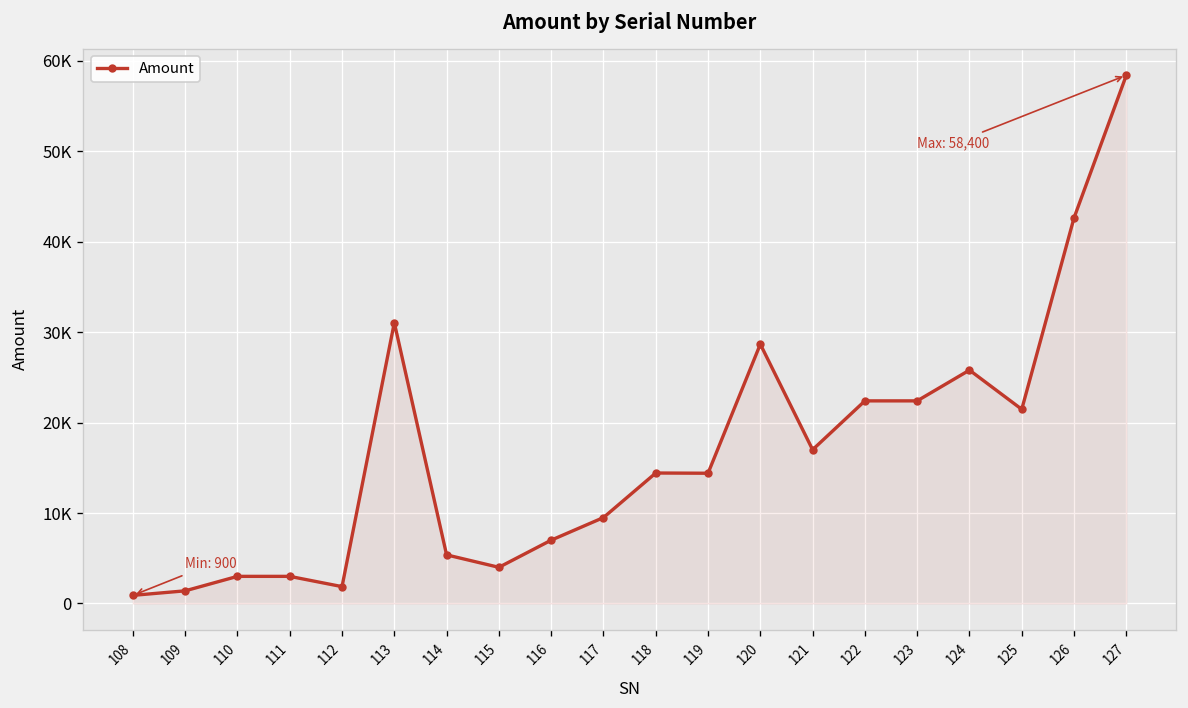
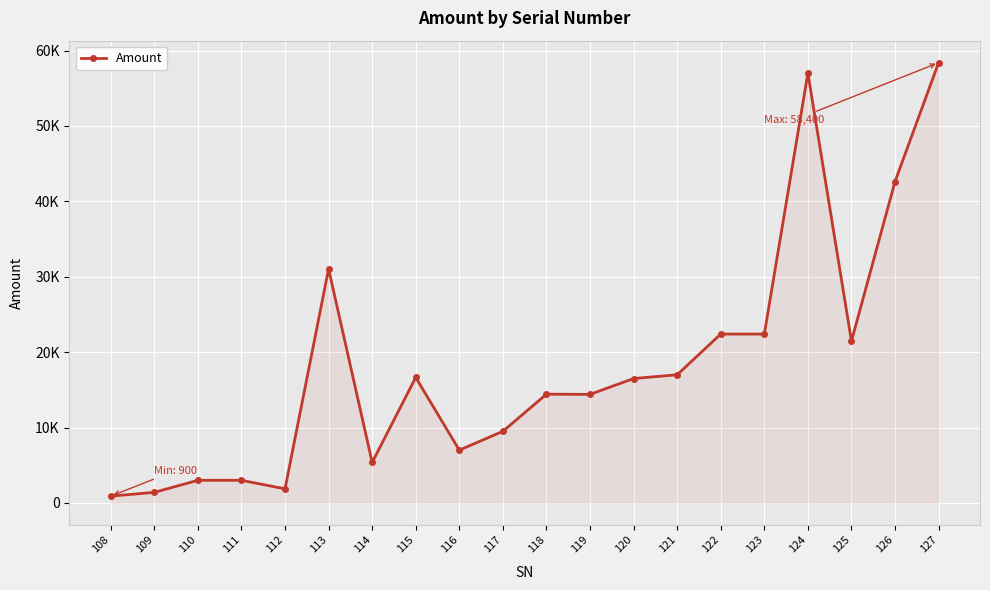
  {
    "108": 1000,
    "110": 3000,
    "111": 3000,
    "112": 2000,
    "113": 31000,
    "114": 5000,
-   "115": 4000,
+   "115": 17000,
    "116": 7000,
    "117": 10000,
    "118": 14000,
    "119": 14000,
-   "120": 29000,
+   "120": 17000,
    "121": 17000,
    "122": 22000,
    "123": 22000,
-   "124": 26000,
+   "124": 57000,
    "125": 21000,
    "126": 43000,
    "127": 58000
  }
